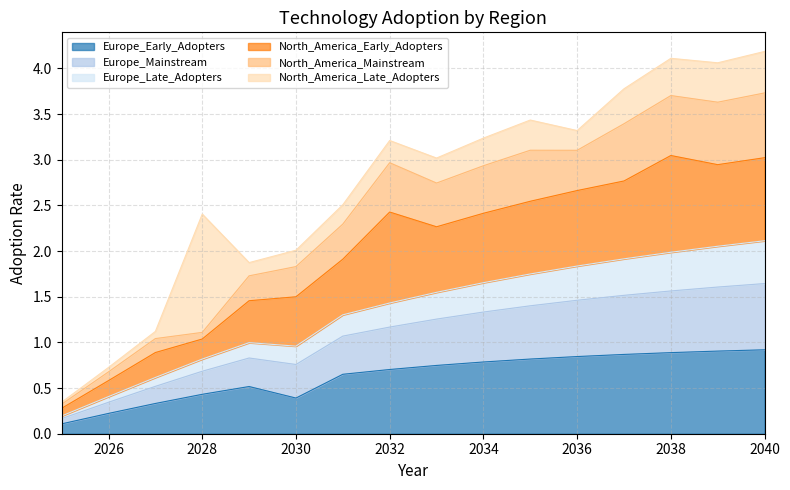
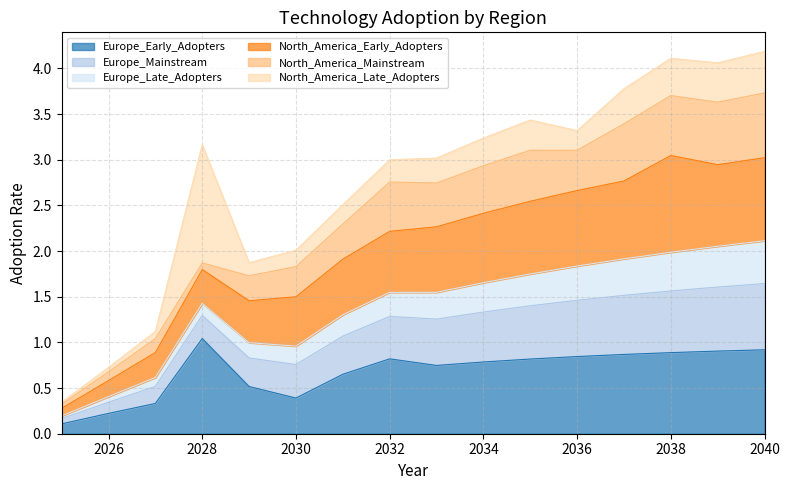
  {
    "Europe_Early_Adopters": {
      "2026": 0.2,
-     "2028": 0.4,
+     "2028": 1.0,
      "2030": 0.4,
-     "2032": 0.7,
+     "2032": 0.8,
      "2034": 0.8,
      "2036": 0.8,
      "2038": 0.9,
      "2040": 0.9
    },
    "North_America_Early_Adopters": {
      "2026": 0.2,
-     "2028": 0.2,
+     "2028": 0.4,
      "2030": 0.5,
-     "2032": 1.0,
+     "2032": 0.7,
      "2034": 0.8,
      "2036": 0.8,
      "2038": 1.1,
      "2040": 0.9
    },
    "North_America_Mainstream": {
      "2026": 0.1,
      "2028": 0.1,
      "2030": 0.3,
      "2032": 0.5,
      "2034": 0.5,
      "2036": 0.4,
      "2038": 0.7,
      "2040": 0.7
    },
    "North_America_Late_Adopters": {
      "2026": 0.0,
      "2028": 1.3,
      "2030": 0.2,
      "2032": 0.2,
      "2034": 0.3,
      "2036": 0.2,
      "2038": 0.4,
      "2040": 0.5
    }
  }
